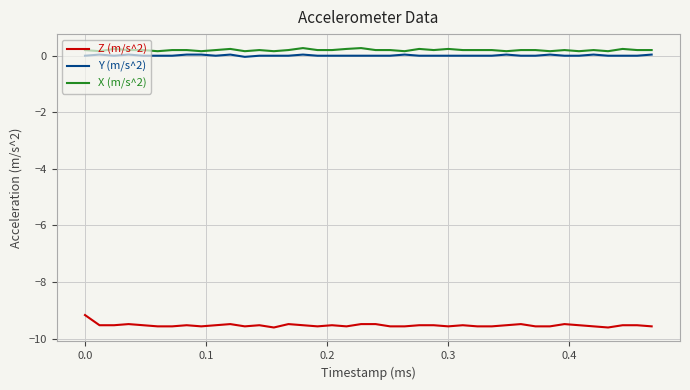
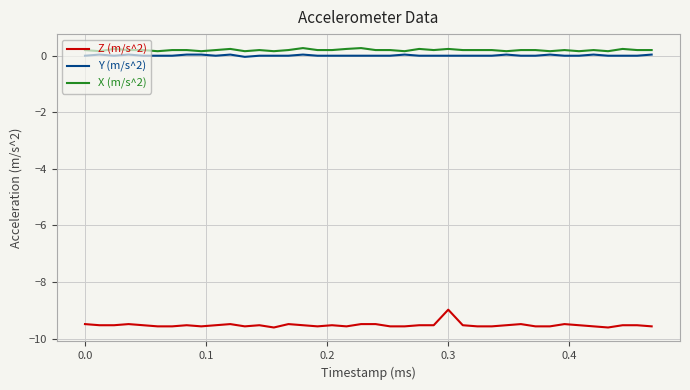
  {
    "Z (m/s^2)": {
-     "0.0": -9.2,
-     "0.3": -9.6
+     "0.0": -9.5,
+     "0.3": -9.0
    },
    "Y (m/s^2)": {
      "0.3": 0.0
    },
    "X (m/s^2)": {
      "0.3": 0.2
    }
  }
